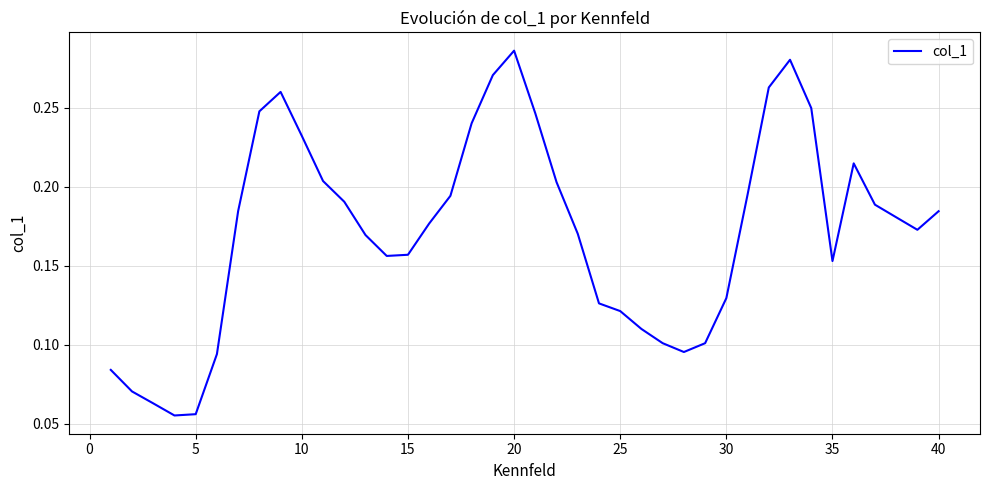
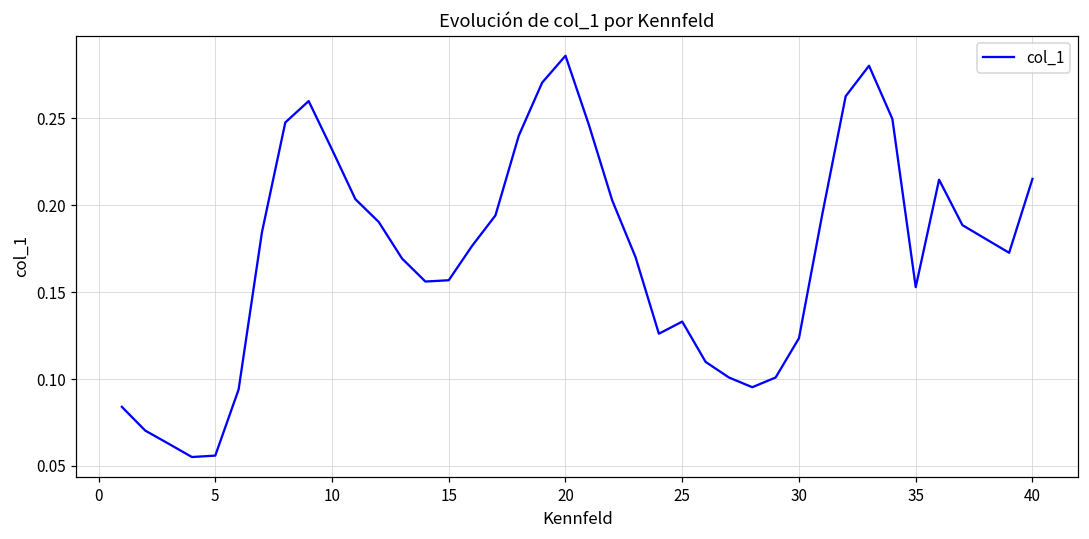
  {
    "5": 0.056,
    "10": 0.232,
    "15": 0.157,
    "20": 0.286,
-   "25": 0.121,
-   "30": 0.129,
+   "25": 0.133,
+   "30": 0.124,
    "35": 0.153,
-   "40": 0.184
+   "40": 0.215
  }
